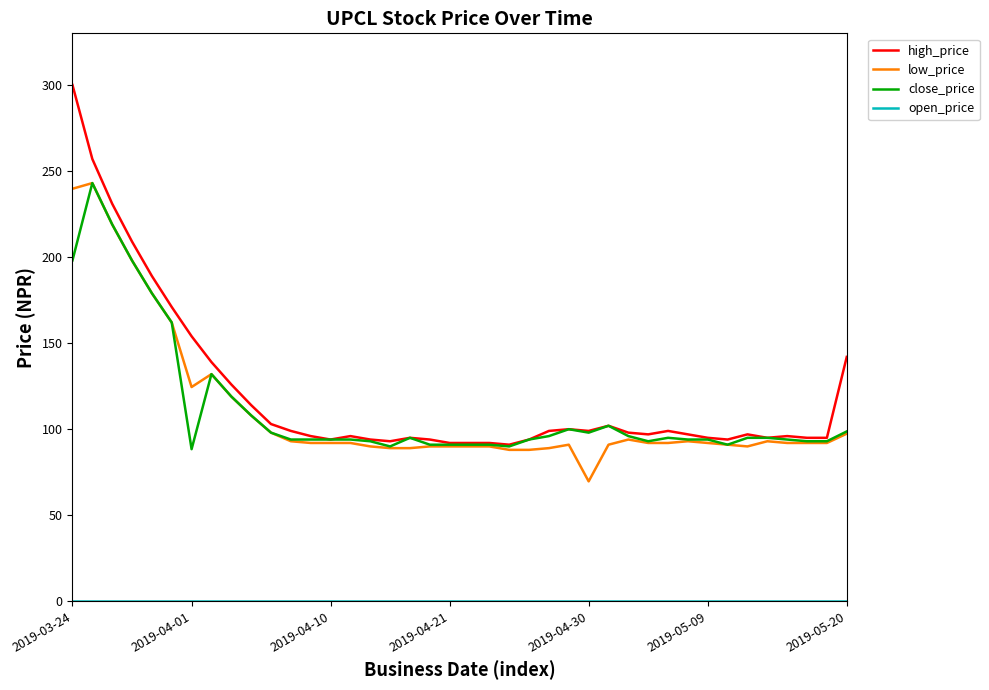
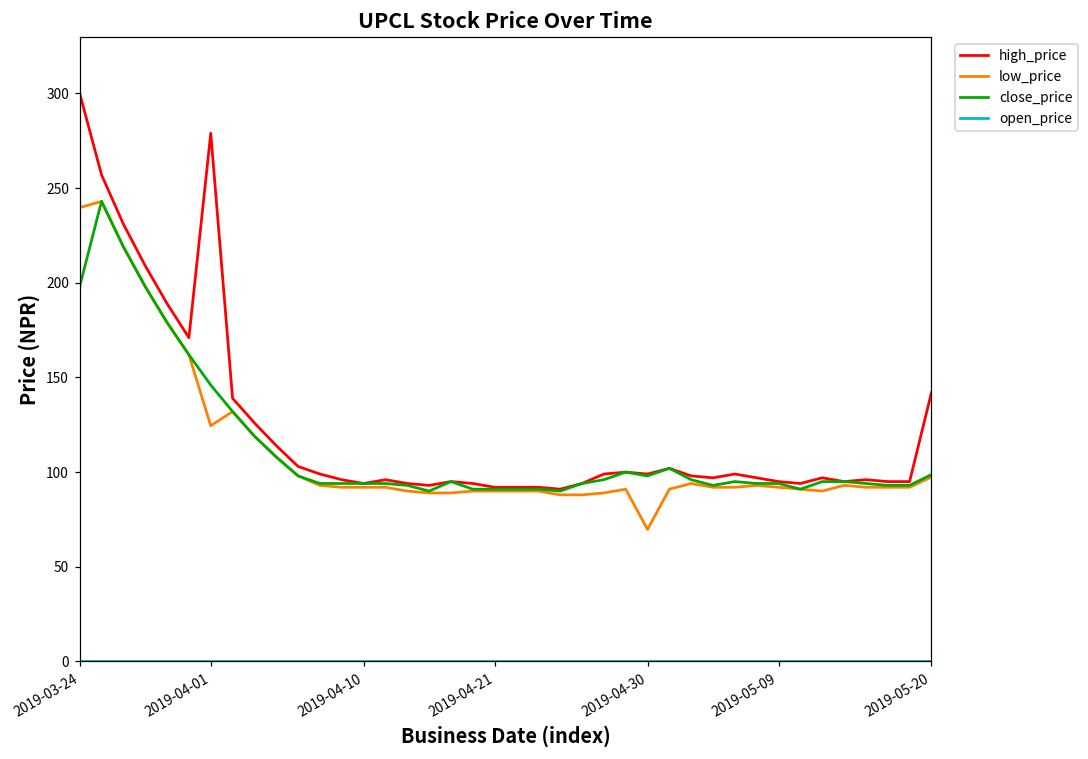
  {
    "high_price": {
      "2019-03-24": 300,
-     "2019-04-01": 154,
+     "2019-04-01": 279,
      "2019-05-20": 142
    },
    "low_price": {
      "2019-03-24": 240,
      "2019-04-01": 125,
      "2019-04-10": 92,
      "2019-04-30": 70,
      "2019-05-09": 92
    },
    "close_price": {
      "2019-03-24": 198,
-     "2019-04-01": 88
+     "2019-04-01": 146
    },
    "open_price": {
      "2019-03-24": 0,
      "2019-04-01": 0,
      "2019-04-10": 0,
      "2019-04-21": 0,
      "2019-04-30": 0,
      "2019-05-09": 0,
      "2019-05-20": 0
    }
  }
